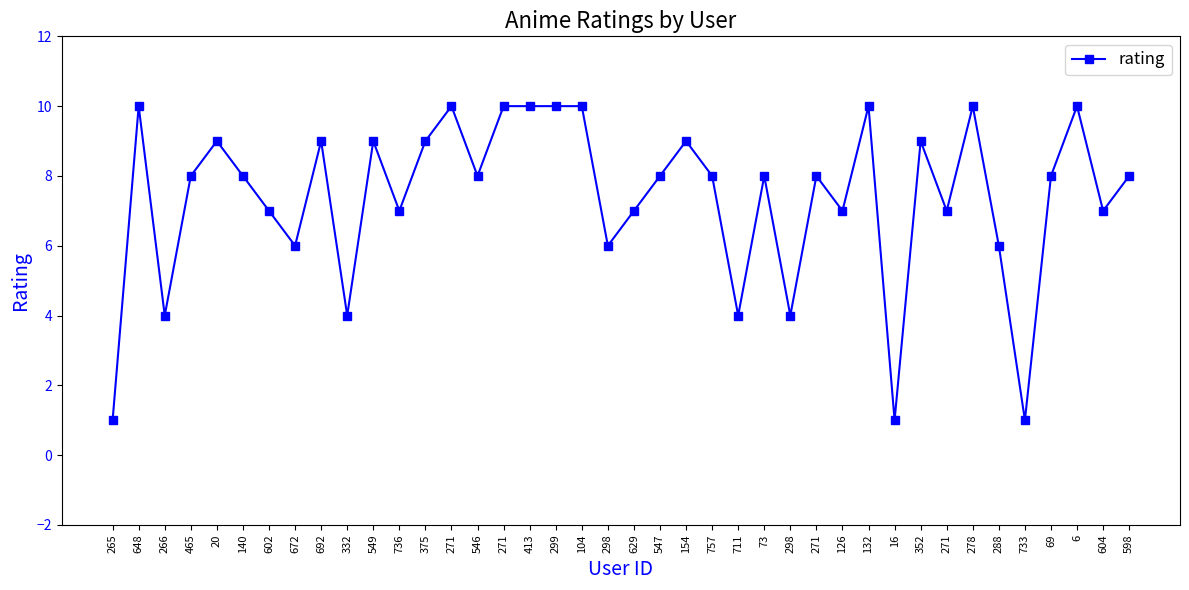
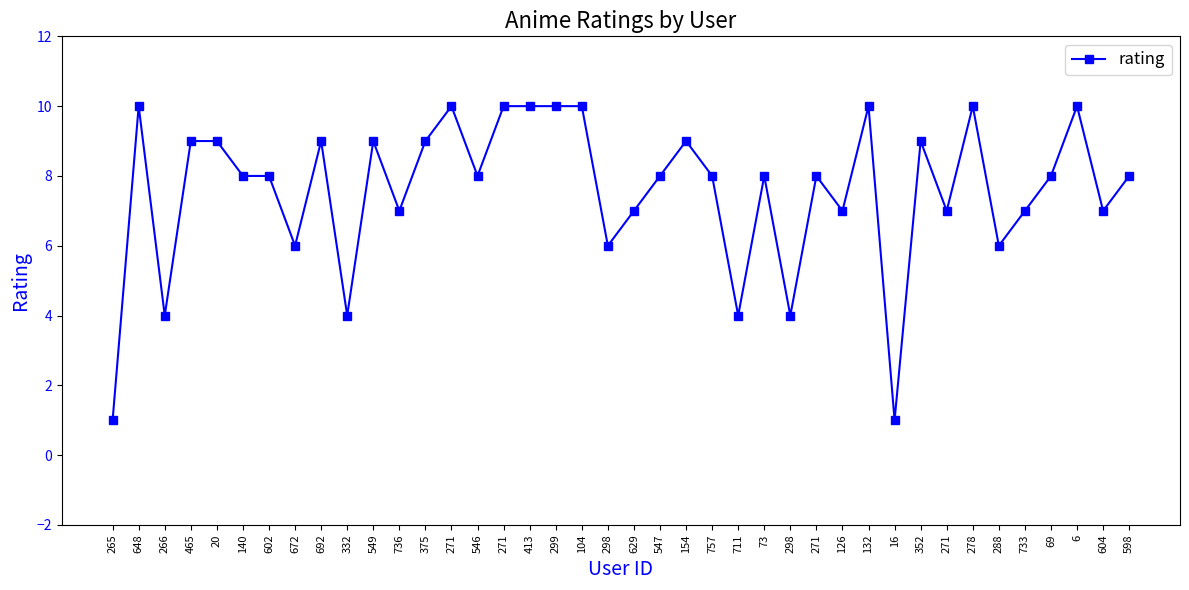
  {
    "265": 1,
    "648": 10,
    "266": 4,
-   "465": 8,
+   "465": 9,
    "20": 9,
    "140": 8,
-   "602": 7,
+   "602": 8,
    "672": 6,
    "692": 9,
    "332": 4,
    "549": 9,
    "736": 7,
    "375": 9,
    "546": 8,
    "413": 10,
    "299": 10,
    "104": 10,
    "629": 7,
    "547": 8,
    "154": 9,
    "757": 8,
    "711": 4,
    "73": 8,
    "126": 7,
    "132": 10,
    "16": 1,
    "352": 9,
    "278": 10,
    "288": 6,
-   "733": 1,
+   "733": 7,
    "69": 8,
    "6": 10,
    "604": 7,
    "598": 8
  }
